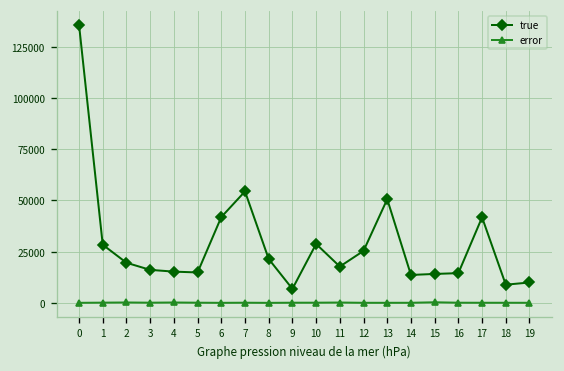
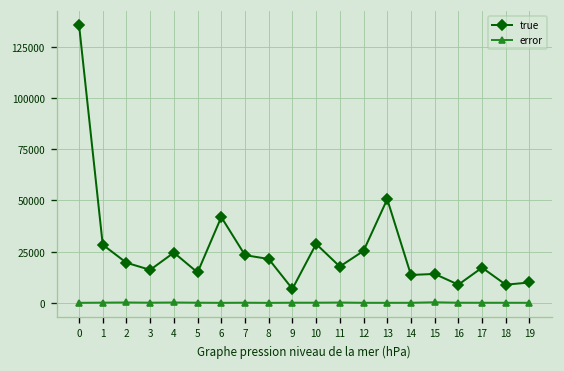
  {
    "true": {
      "0": 136000,
      "1": 28000,
      "2": 20000,
      "3": 16000,
-     "4": 15000,
+     "4": 25000,
      "5": 15000,
      "6": 42000,
-     "7": 54000,
+     "7": 23000,
      "8": 21000,
      "9": 7000,
      "10": 29000,
      "11": 18000,
      "12": 25000,
      "13": 51000,
      "14": 14000,
      "15": 14000,
-     "16": 15000,
-     "17": 42000,
+     "16": 9000,
+     "17": 17000,
      "18": 9000,
      "19": 10000
    },
    "error": {
      "0": 0,
      "1": 0,
      "2": 0,
      "3": 0,
      "4": 0,
      "5": 0,
      "6": 0,
      "7": 0,
      "8": 0,
      "9": 0,
      "10": 0,
      "11": 0,
      "12": 0,
      "13": 0,
      "14": 0,
      "15": 0,
      "16": 0,
      "17": 0,
      "18": 0,
      "19": 0
    }
  }
